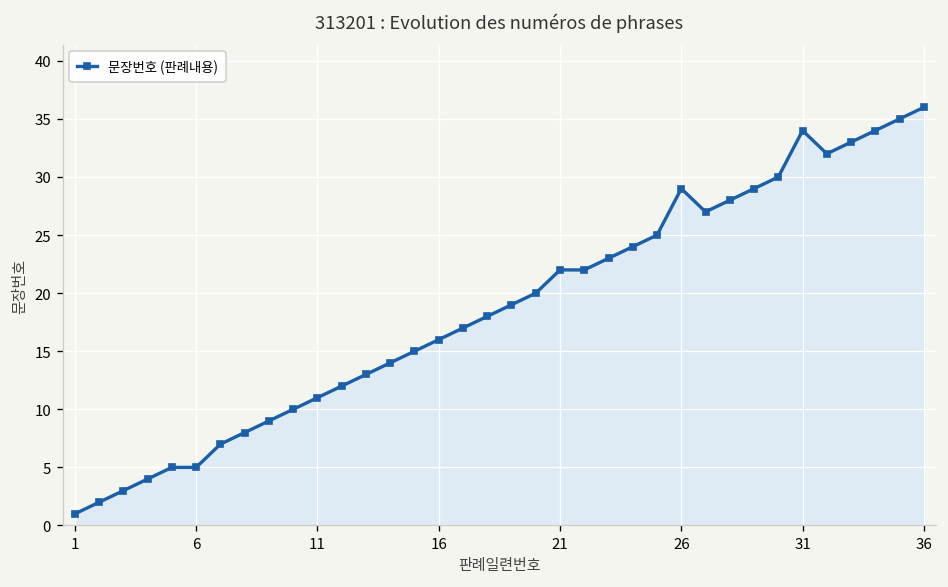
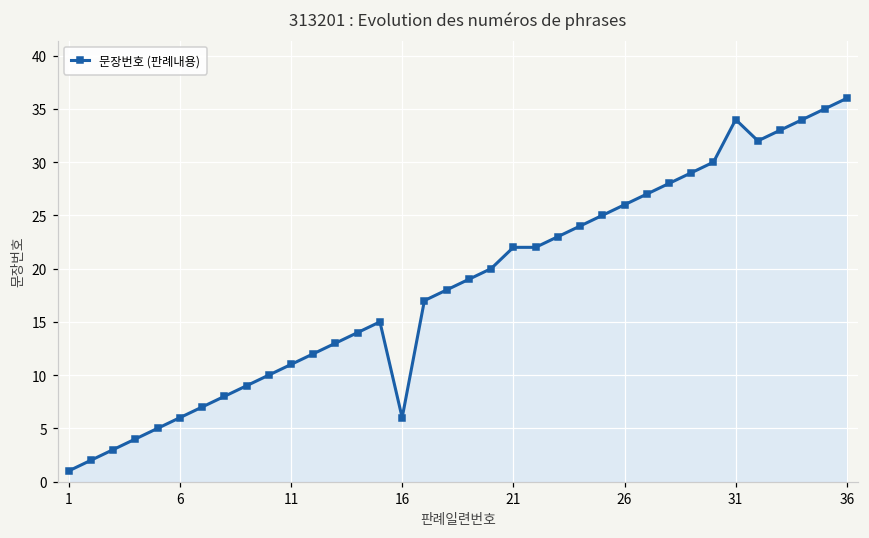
  {
    "1": 1,
-   "6": 5,
+   "6": 6,
    "11": 11,
-   "16": 16,
+   "16": 6,
    "21": 22,
-   "26": 29,
+   "26": 26,
    "31": 34,
    "36": 36
  }
